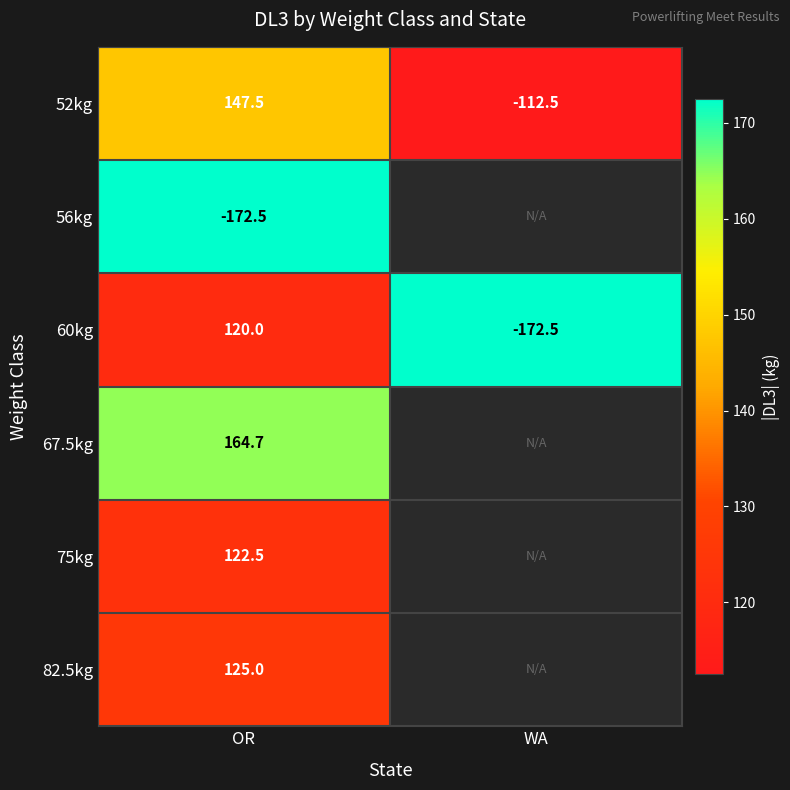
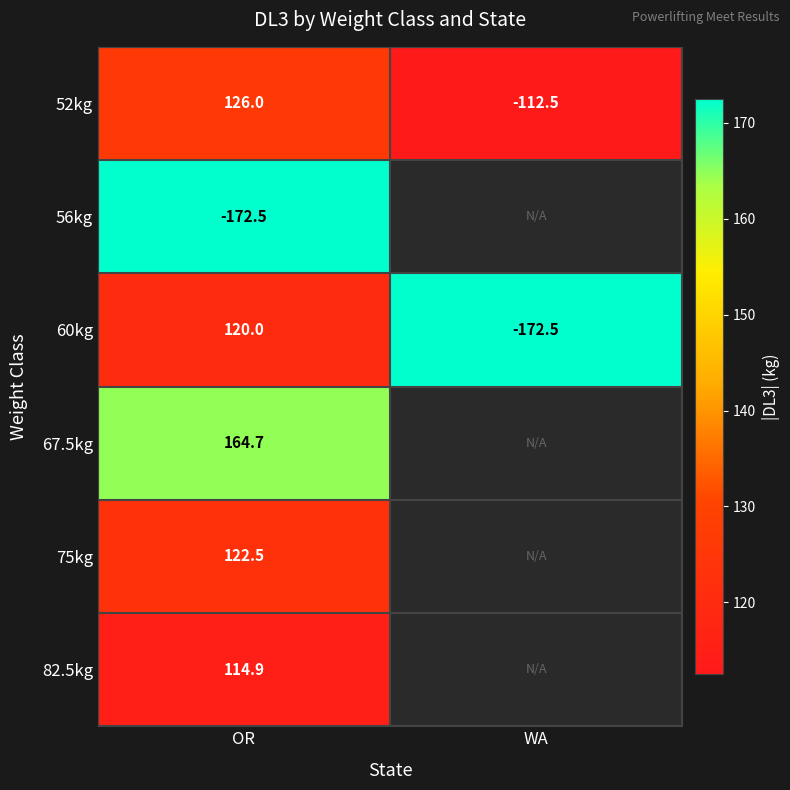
  {
    "52kg": {
-     "OR": 147.5,
+     "OR": 126.0,
      "WA": -112.5
    },
    "56kg": {
      "OR": -172.5
    },
    "60kg": {
      "OR": 120.0,
      "WA": -172.5
    },
    "67.5kg": {
      "OR": 164.7
    },
    "75kg": {
      "OR": 122.5
    },
    "82.5kg": {
-     "OR": 125.0
+     "OR": 114.9
    }
  }
